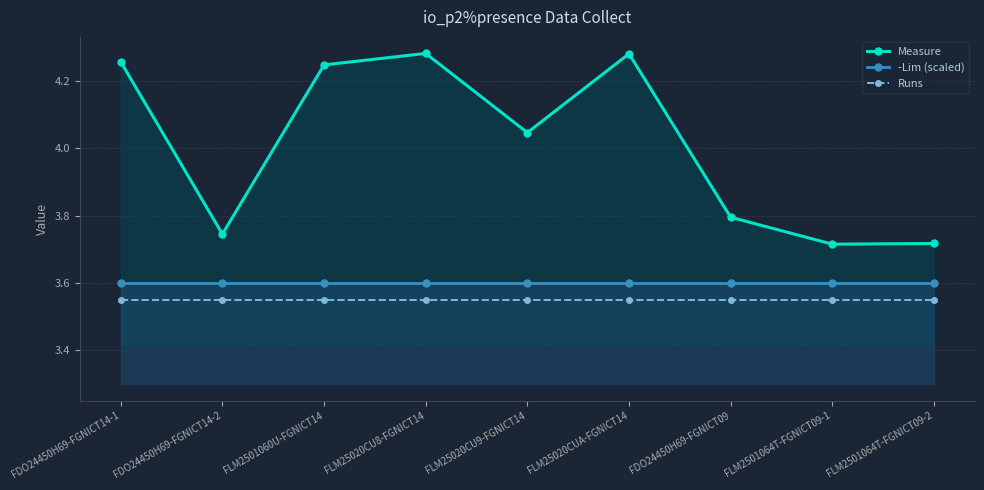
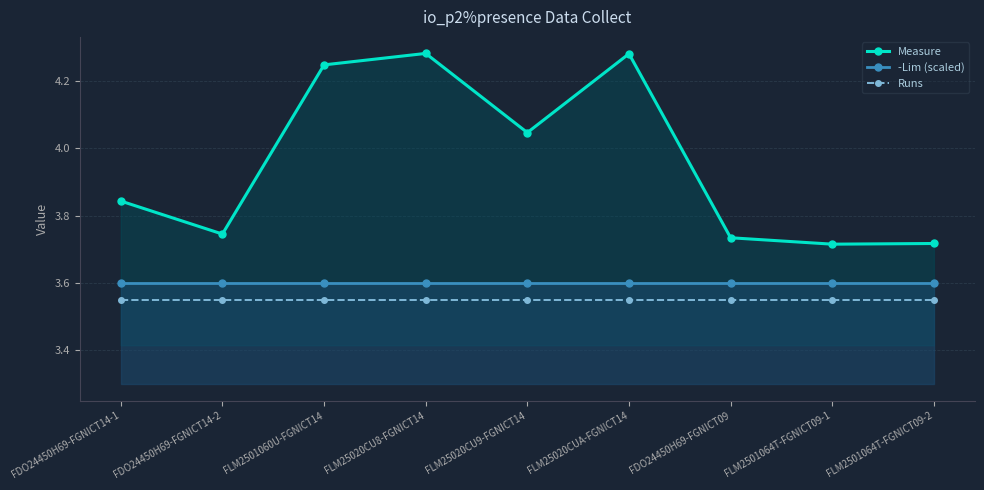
  {
    "Measure": {
-     "FDO24450H69-FGNICT14-1": 4.26,
+     "FDO24450H69-FGNICT14-1": 3.84,
      "FDO24450H69-FGNICT14-2": 3.75,
      "FLM2501060U-FGNICT14": 4.25,
      "FLM25020CU8-FGNICT14": 4.28,
      "FLM25020CU9-FGNICT14": 4.05,
      "FLM25020CUA-FGNICT14": 4.28,
-     "FDO24450H69-FGNICT09": 3.80,
+     "FDO24450H69-FGNICT09": 3.73,
      "FLM2501064T-FGNICT09-1": 3.72,
      "FLM2501064T-FGNICT09-2": 3.72
    },
    "-Lim (scaled)": {
      "FDO24450H69-FGNICT14-1": 3.60,
      "FDO24450H69-FGNICT14-2": 3.60,
      "FLM2501060U-FGNICT14": 3.60,
      "FLM25020CU8-FGNICT14": 3.60,
      "FLM25020CU9-FGNICT14": 3.60,
      "FLM25020CUA-FGNICT14": 3.60,
      "FDO24450H69-FGNICT09": 3.60,
      "FLM2501064T-FGNICT09-1": 3.60,
      "FLM2501064T-FGNICT09-2": 3.60
    },
    "Runs": {
      "FDO24450H69-FGNICT14-1": 3.55,
      "FDO24450H69-FGNICT14-2": 3.55,
      "FLM2501060U-FGNICT14": 3.55,
      "FLM25020CU8-FGNICT14": 3.55,
      "FLM25020CU9-FGNICT14": 3.55,
      "FLM25020CUA-FGNICT14": 3.55,
      "FDO24450H69-FGNICT09": 3.55,
      "FLM2501064T-FGNICT09-1": 3.55,
      "FLM2501064T-FGNICT09-2": 3.55
    }
  }
